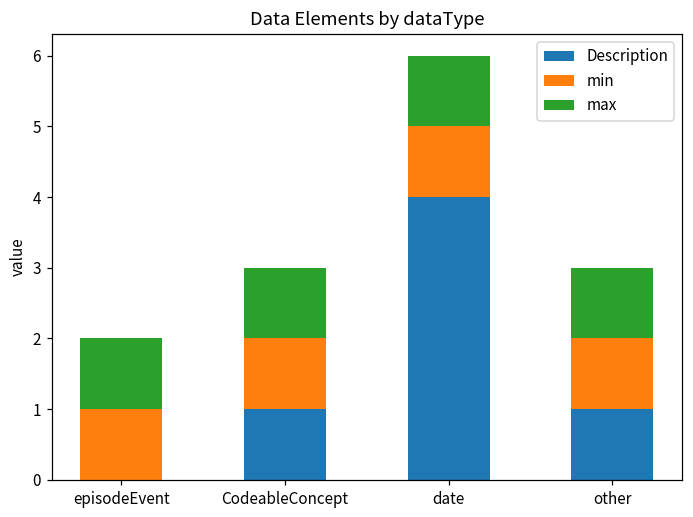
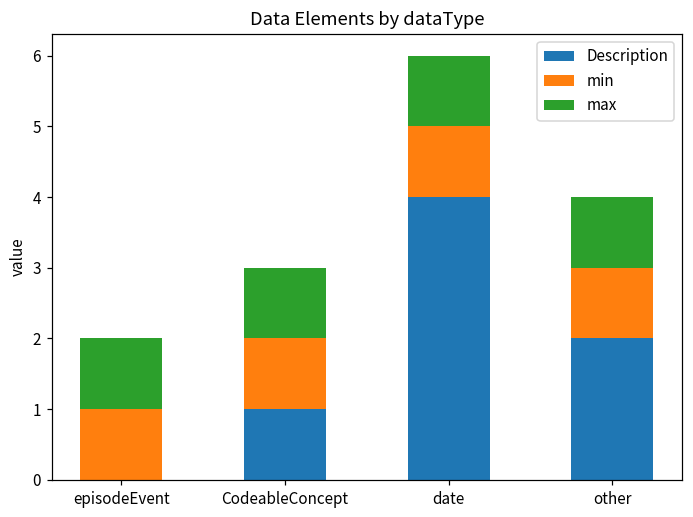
  {
    "Description": {
      "episodeEvent": 0,
      "CodeableConcept": 1,
      "date": 4,
-     "other": 1
+     "other": 2
    },
    "min": {
      "episodeEvent": 1,
      "CodeableConcept": 1,
      "date": 1,
      "other": 1
    },
    "max": {
      "episodeEvent": 1,
      "CodeableConcept": 1,
      "date": 1,
      "other": 1
    }
  }
